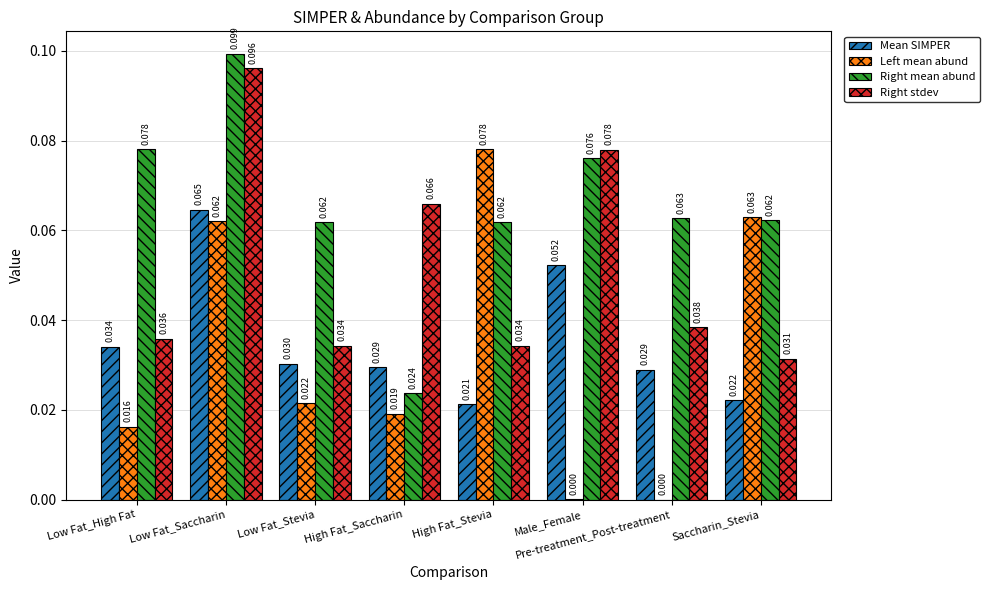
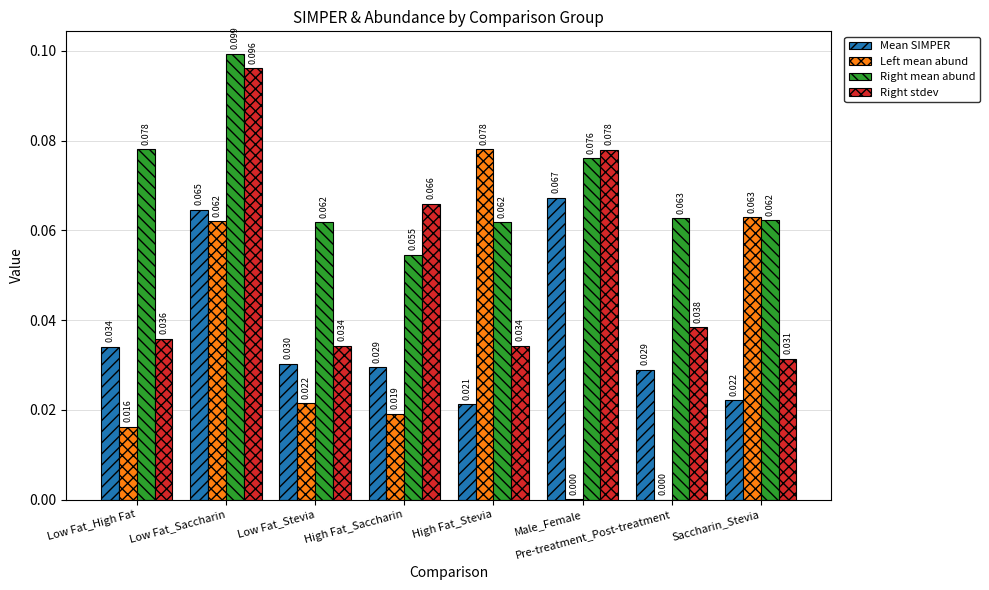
  {
    "Mean SIMPER": {
      "Low Fat_High Fat": 0.034,
      "Low Fat_Saccharin": 0.065,
      "Low Fat_Stevia": 0.030,
      "High Fat_Saccharin": 0.029,
      "High Fat_Stevia": 0.021,
-     "Male_Female": 0.052,
+     "Male_Female": 0.067,
      "Pre-treatment_Post-treatment": 0.029,
      "Saccharin_Stevia": 0.022
    },
    "Left mean abund": {
      "Low Fat_High Fat": 0.016,
      "Low Fat_Saccharin": 0.062,
      "Low Fat_Stevia": 0.022,
      "High Fat_Saccharin": 0.019,
      "High Fat_Stevia": 0.078,
      "Male_Female": 0.000,
      "Pre-treatment_Post-treatment": 0.000,
      "Saccharin_Stevia": 0.063
    },
    "Right mean abund": {
      "Low Fat_High Fat": 0.078,
      "Low Fat_Saccharin": 0.099,
      "Low Fat_Stevia": 0.062,
-     "High Fat_Saccharin": 0.024,
+     "High Fat_Saccharin": 0.055,
      "High Fat_Stevia": 0.062,
      "Male_Female": 0.076,
      "Pre-treatment_Post-treatment": 0.063,
      "Saccharin_Stevia": 0.062
    },
    "Right stdev": {
      "Low Fat_High Fat": 0.036,
      "Low Fat_Saccharin": 0.096,
      "Low Fat_Stevia": 0.034,
      "High Fat_Saccharin": 0.066,
      "High Fat_Stevia": 0.034,
      "Male_Female": 0.078,
      "Pre-treatment_Post-treatment": 0.038,
      "Saccharin_Stevia": 0.031
    }
  }
